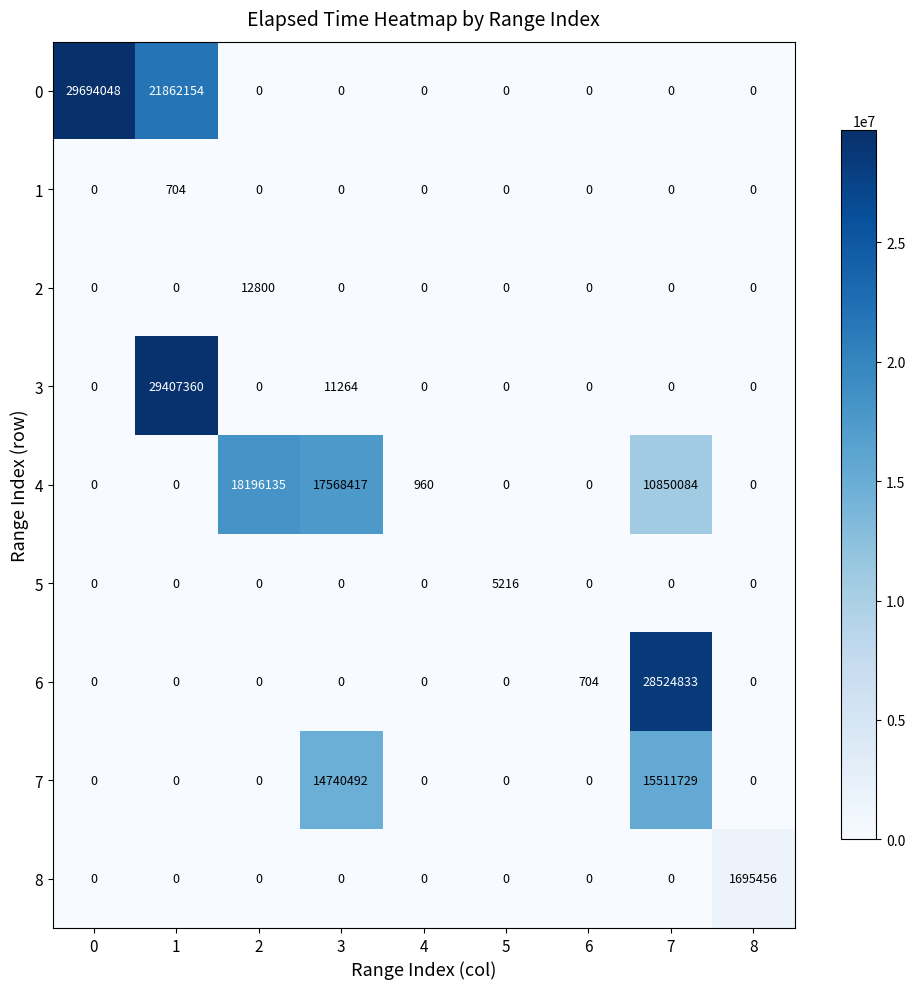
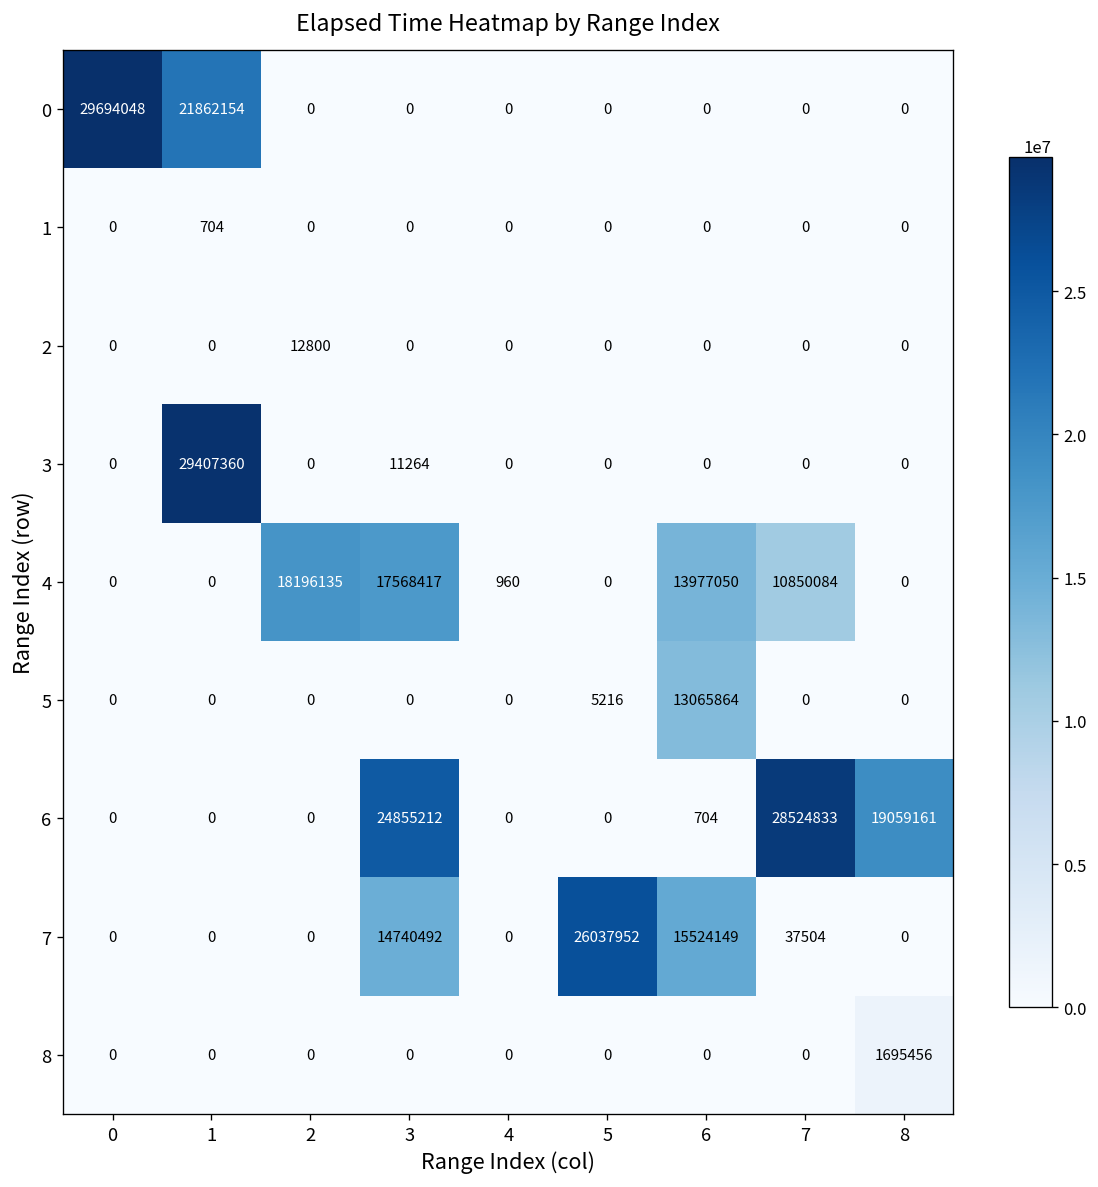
  {
    "0": {
      "0": 29694048,
      "1": 21862154,
      "2": 0,
      "3": 0,
      "4": 0,
      "5": 0,
      "6": 0,
      "7": 0,
      "8": 0
    },
    "1": {
      "0": 0,
      "1": 704,
      "2": 0,
      "3": 0,
      "4": 0,
      "5": 0,
      "6": 0,
      "7": 0,
      "8": 0
    },
    "2": {
      "0": 0,
      "1": 0,
      "2": 12800,
      "3": 0,
      "4": 0,
      "5": 0,
      "6": 0,
      "7": 0,
      "8": 0
    },
    "3": {
      "0": 0,
      "1": 29407360,
      "2": 0,
      "3": 11264,
      "4": 0,
      "5": 0,
      "6": 0,
      "7": 0,
      "8": 0
    },
    "4": {
      "0": 0,
      "1": 0,
      "2": 18196135,
      "3": 17568417,
      "4": 960,
      "5": 0,
-     "6": 0,
+     "6": 13977050,
      "7": 10850084,
      "8": 0
    },
    "5": {
      "0": 0,
      "1": 0,
      "2": 0,
      "3": 0,
      "4": 0,
      "5": 5216,
-     "6": 0,
+     "6": 13065864,
      "7": 0,
      "8": 0
    },
    "6": {
      "0": 0,
      "1": 0,
      "2": 0,
-     "3": 0,
+     "3": 24855212,
      "4": 0,
      "5": 0,
      "6": 704,
      "7": 28524833,
-     "8": 0
+     "8": 19059161
    },
    "7": {
      "0": 0,
      "1": 0,
      "2": 0,
      "3": 14740492,
      "4": 0,
-     "5": 0,
-     "6": 0,
-     "7": 15511729,
+     "5": 26037952,
+     "6": 15524149,
+     "7": 37504,
      "8": 0
    },
    "8": {
      "0": 0,
      "1": 0,
      "2": 0,
      "3": 0,
      "4": 0,
      "5": 0,
      "6": 0,
      "7": 0,
      "8": 1695456
    }
  }
